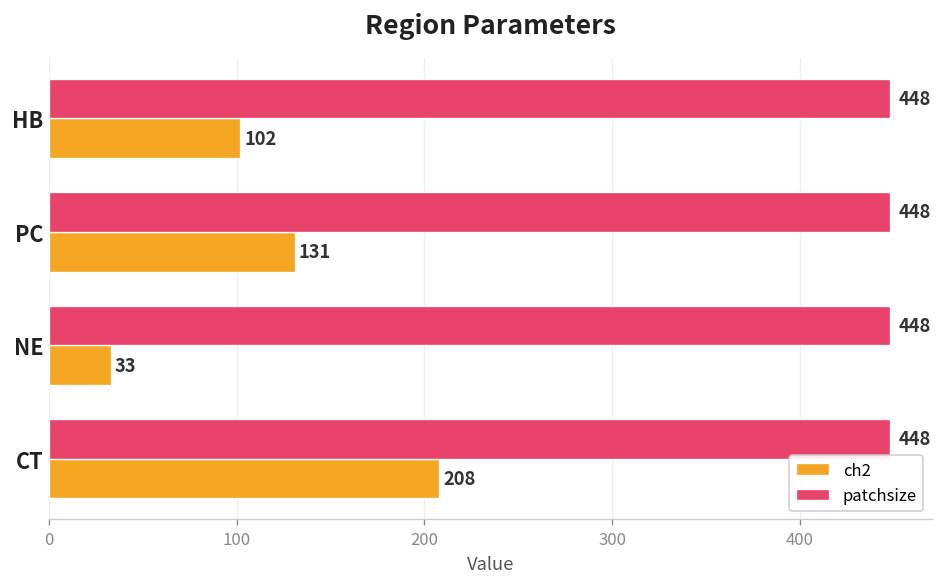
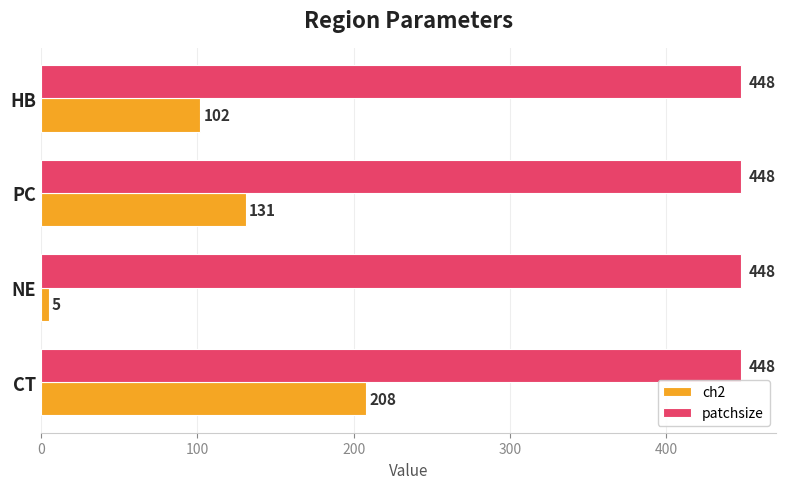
  {
    "ch2": {
      "HB": 102,
      "PC": 131,
-     "NE": 33,
+     "NE": 5,
      "CT": 208
    },
    "patchsize": {
      "HB": 448,
      "PC": 448,
      "NE": 448,
      "CT": 448
    }
  }
